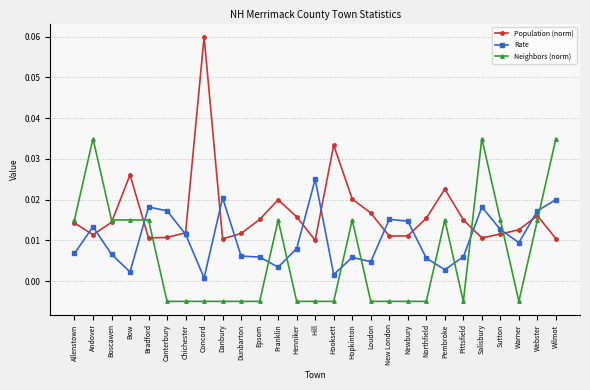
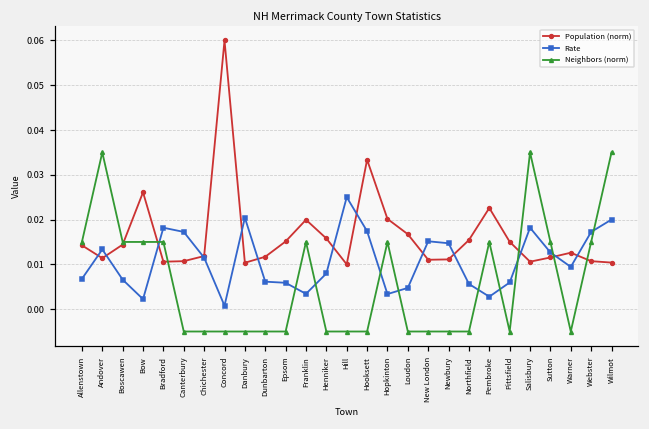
  {
    "Population (norm)": {
      "Allenstown": 0.014,
      "Andover": 0.011,
      "Bow": 0.026,
      "Bradford": 0.011,
      "Canterbury": 0.011,
      "Concord": 0.060,
      "Danbury": 0.010,
      "Dunbarton": 0.012,
      "Epsom": 0.015,
      "Franklin": 0.020,
      "Henniker": 0.016,
      "Hill": 0.010,
      "Hooksett": 0.033,
      "Hopkinton": 0.020,
      "Loudon": 0.017,
      "New London": 0.011,
      "Newbury": 0.011,
      "Northfield": 0.015,
      "Pembroke": 0.023,
      "Pittsfield": 0.015,
      "Salisbury": 0.011,
      "Sutton": 0.012,
      "Warner": 0.013,
-     "Webster": 0.016,
+     "Webster": 0.011,
      "Wilmot": 0.010
    },
    "Rate": {
      "Allenstown": 0.007,
      "Andover": 0.013,
      "Boscawen": 0.007,
      "Bow": 0.002,
      "Bradford": 0.018,
      "Canterbury": 0.017,
      "Concord": 0.001,
      "Danbury": 0.020,
      "Dunbarton": 0.006,
      "Epsom": 0.006,
      "Franklin": 0.003,
      "Henniker": 0.008,
      "Hill": 0.025,
-     "Hooksett": 0.002,
-     "Hopkinton": 0.006,
+     "Hooksett": 0.017,
+     "Hopkinton": 0.003,
      "Loudon": 0.005,
      "New London": 0.015,
      "Newbury": 0.015,
      "Northfield": 0.006,
      "Pembroke": 0.003,
      "Pittsfield": 0.006,
      "Salisbury": 0.018,
      "Sutton": 0.013,
      "Warner": 0.009,
      "Webster": 0.017,
      "Wilmot": 0.020
    },
    "Neighbors (norm)": {
      "Allenstown": 0.015,
      "Andover": 0.035,
      "Bow": 0.015,
      "Bradford": 0.015,
      "Canterbury": -0.005,
      "Chichester": -0.005,
      "Concord": -0.005,
      "Danbury": -0.005,
      "Dunbarton": -0.005,
      "Epsom": -0.005,
      "Franklin": 0.015,
      "Henniker": -0.005,
      "Hill": -0.005,
      "Hooksett": -0.005,
      "Hopkinton": 0.015,
      "Loudon": -0.005,
      "New London": -0.005,
      "Newbury": -0.005,
      "Northfield": -0.005,
      "Pembroke": 0.015,
      "Pittsfield": -0.005,
      "Salisbury": 0.035,
      "Sutton": 0.015,
      "Warner": -0.005,
      "Webster": 0.015,
      "Wilmot": 0.035
    }
  }
